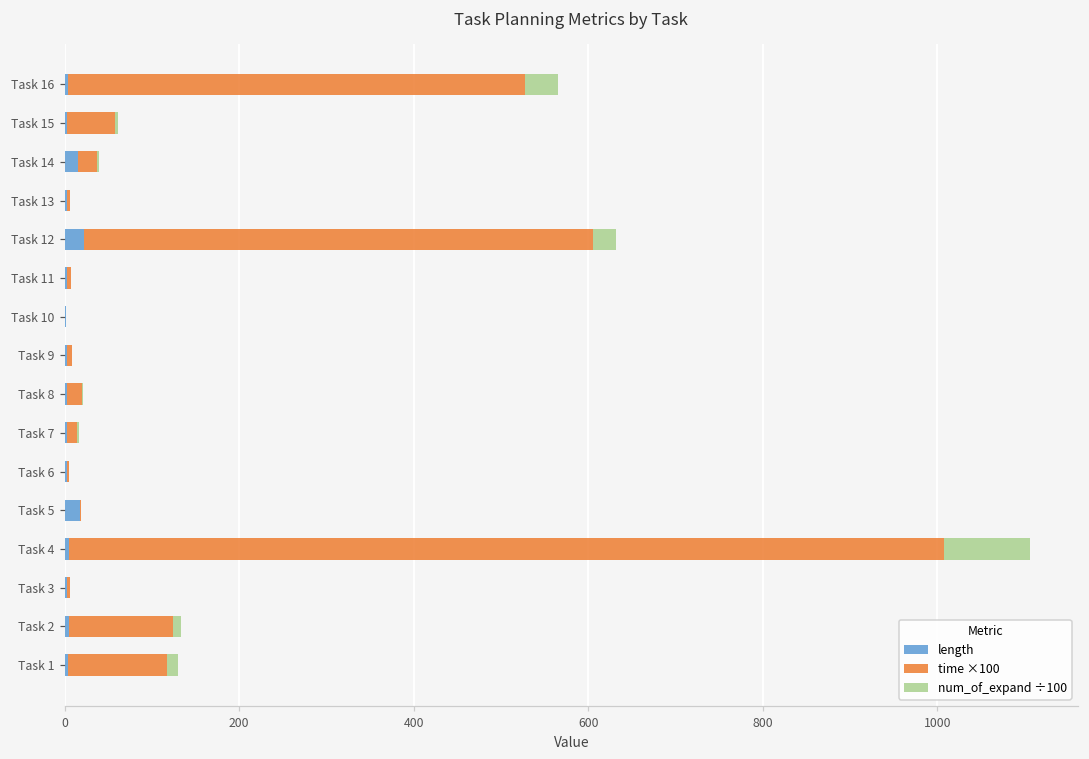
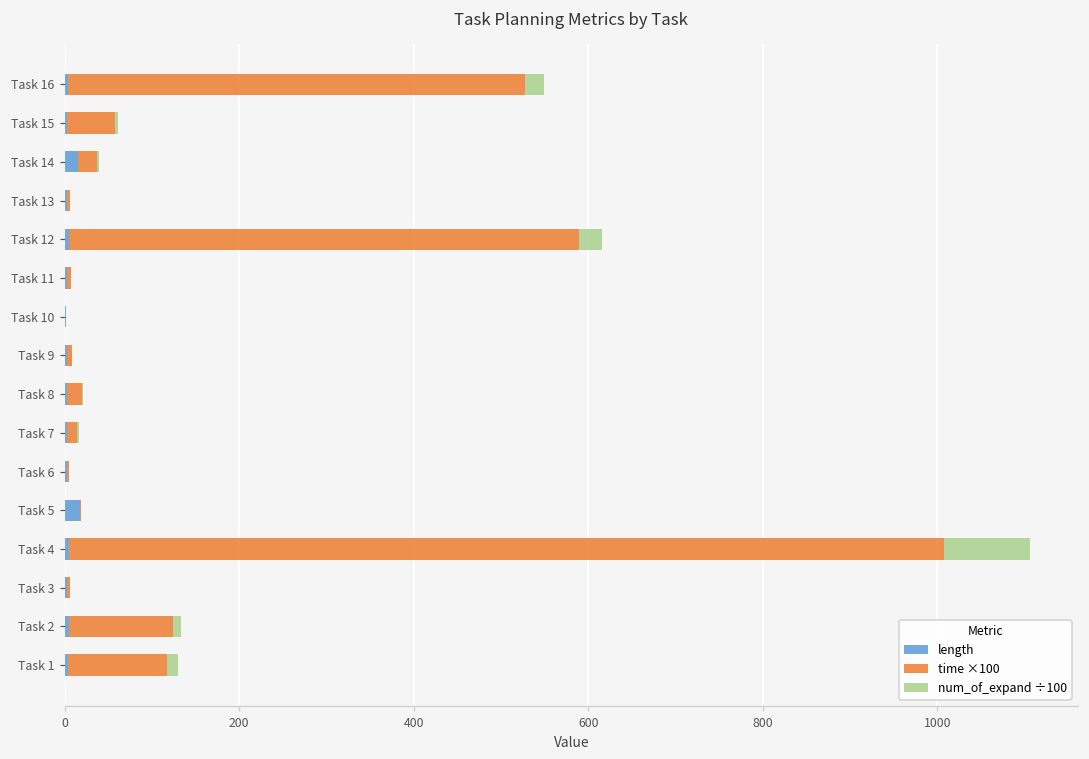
  {
    "length": {
      "Task 16": 0,
      "Task 14": 20,
-     "Task 12": 20,
+     "Task 12": 10,
      "Task 5": 20,
      "Task 4": 10,
      "Task 2": 10,
      "Task 1": 0
    },
    "time ×100": {
      "Task 16": 520,
      "Task 15": 50,
      "Task 14": 20,
      "Task 12": 580,
      "Task 11": 0,
      "Task 9": 0,
      "Task 8": 20,
      "Task 7": 10,
      "Task 4": 1000,
      "Task 2": 120,
      "Task 1": 110
    },
    "num_of_expand ÷100": {
-     "Task 16": 40,
+     "Task 16": 20,
      "Task 15": 0,
      "Task 12": 30,
      "Task 4": 100,
      "Task 2": 10,
      "Task 1": 10
    }
  }
